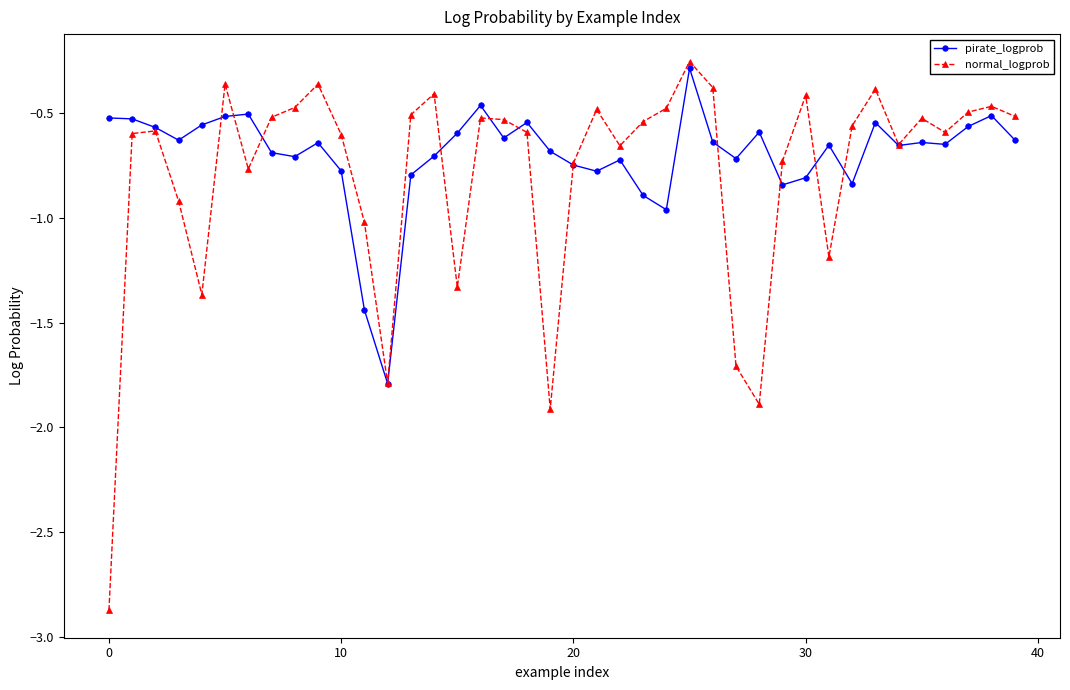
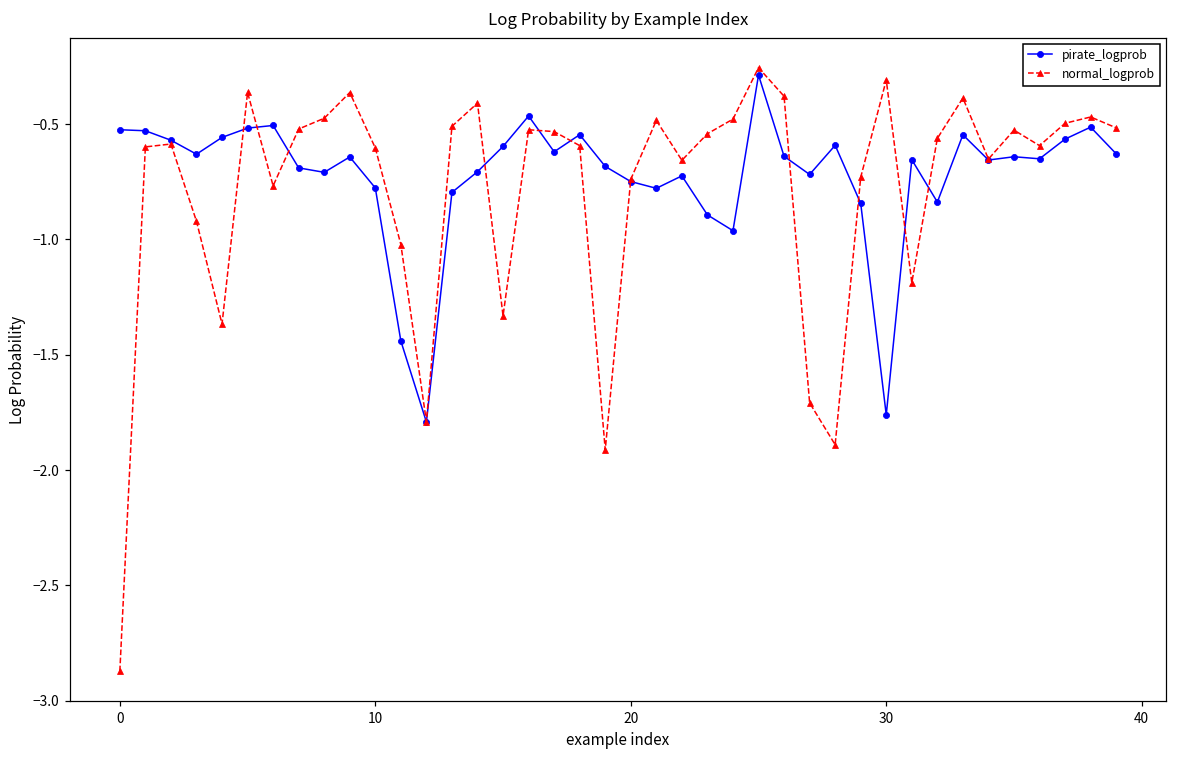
  {
    "pirate_logprob": {
      "0": -0.52,
      "10": -0.78,
-     "30": -0.81
+     "30": -1.76
    },
    "normal_logprob": {
      "0": -2.87,
      "10": -0.60,
-     "30": -0.42
+     "30": -0.31
    }
  }
